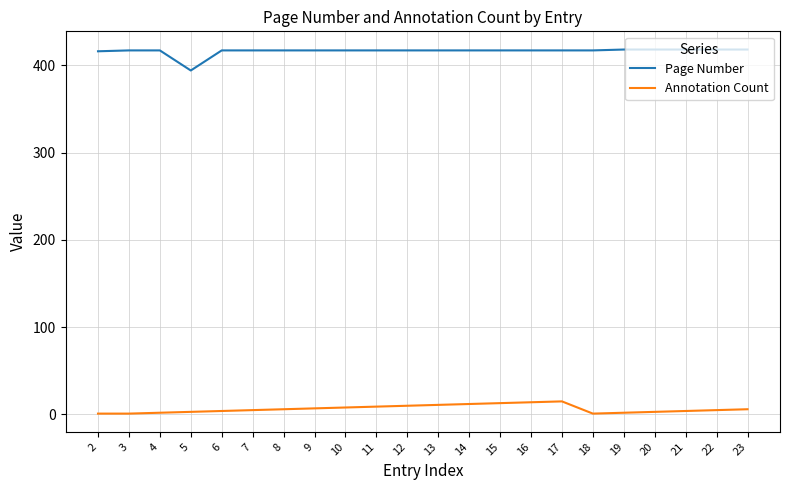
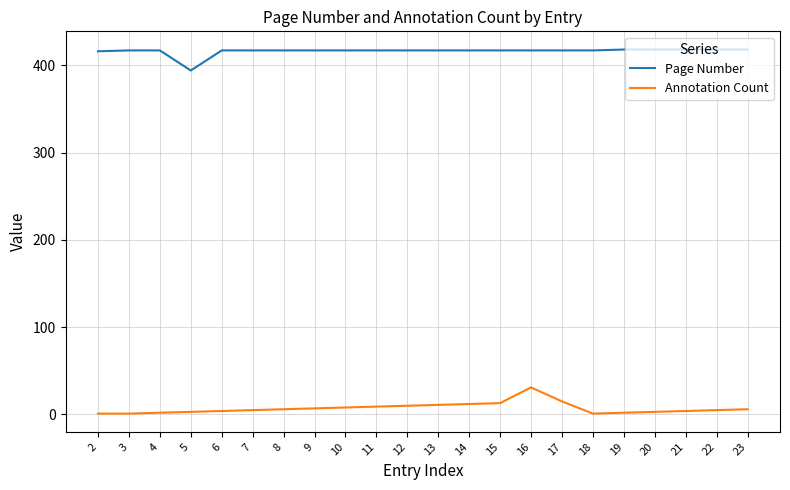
  {
    "Page Number": {
      "2": 420,
      "3": 420,
      "4": 420,
      "5": 390,
      "6": 420,
      "7": 420,
      "8": 420,
      "9": 420,
      "10": 420,
      "11": 420,
      "12": 420,
      "13": 420,
      "14": 420,
      "15": 420,
      "16": 420,
      "17": 420,
      "18": 420,
      "19": 420
    },
    "Annotation Count": {
      "2": 0,
      "3": 0,
      "4": 0,
      "5": 0,
      "6": 0,
      "7": 10,
      "8": 10,
      "9": 10,
      "10": 10,
      "11": 10,
      "12": 10,
      "13": 10,
      "14": 10,
      "15": 10,
-     "16": 10,
+     "16": 30,
      "17": 20,
      "18": 0,
      "19": 0,
      "20": 0,
      "21": 0,
      "22": 10,
      "23": 10
    }
  }
